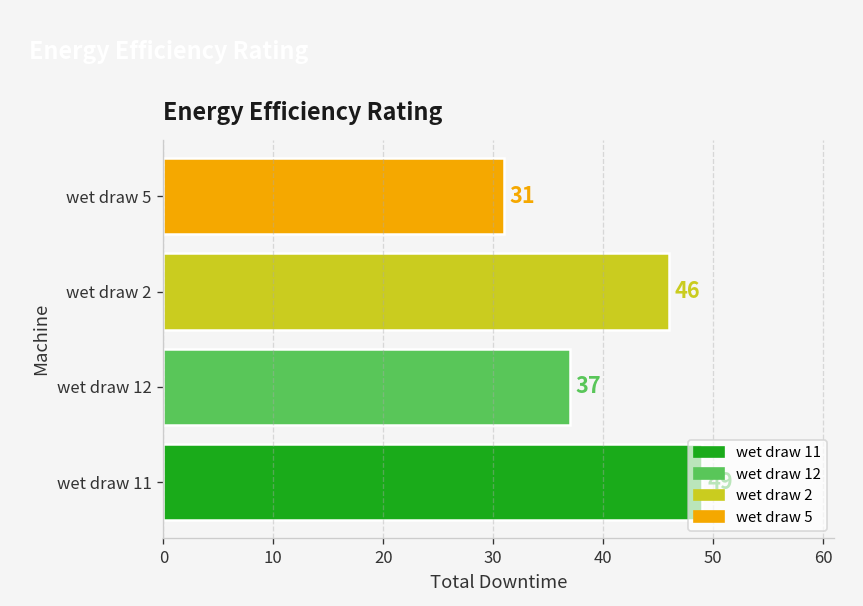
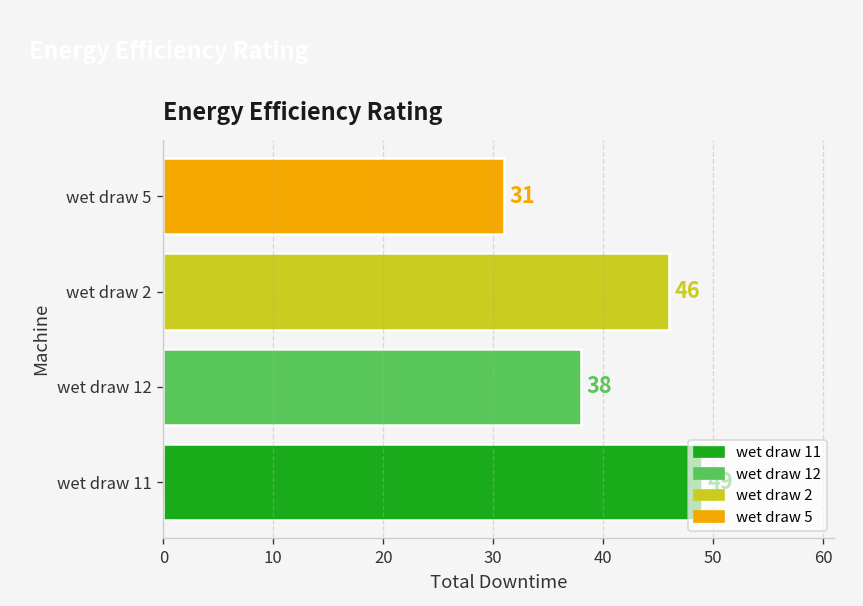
  {
    "wet draw 5": 31,
    "wet draw 2": 46,
-   "wet draw 12": 37
+   "wet draw 12": 38
  }
